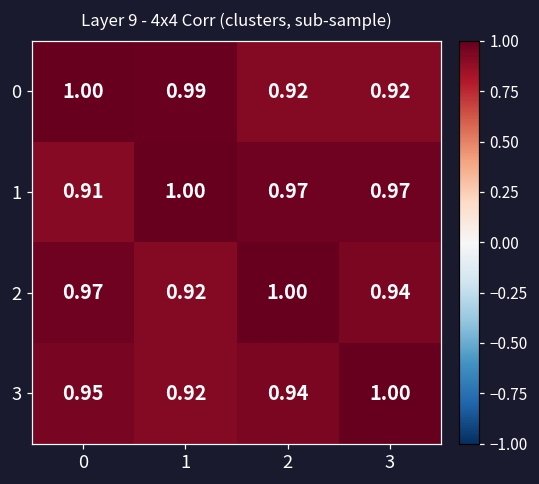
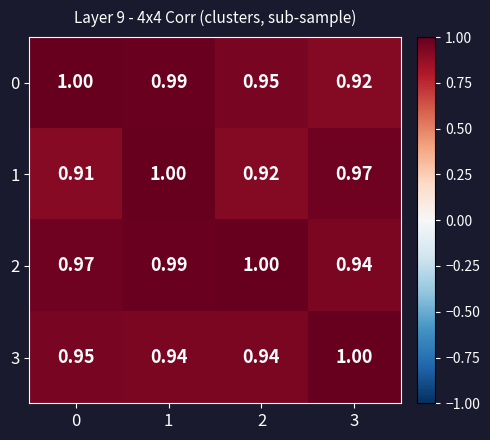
  {
    "0": {
      "0": 1.00,
      "1": 0.99,
-     "2": 0.92,
+     "2": 0.95,
      "3": 0.92
    },
    "1": {
      "0": 0.91,
      "1": 1.00,
-     "2": 0.97,
+     "2": 0.92,
      "3": 0.97
    },
    "2": {
      "0": 0.97,
-     "1": 0.92,
+     "1": 0.99,
      "2": 1.00,
      "3": 0.94
    },
    "3": {
      "0": 0.95,
-     "1": 0.92,
+     "1": 0.94,
      "2": 0.94,
      "3": 1.00
    }
  }
